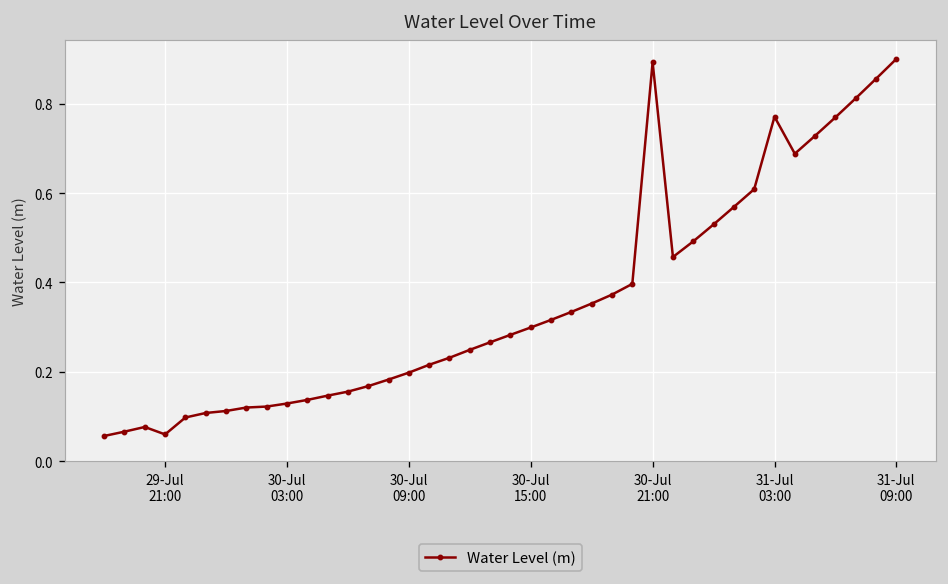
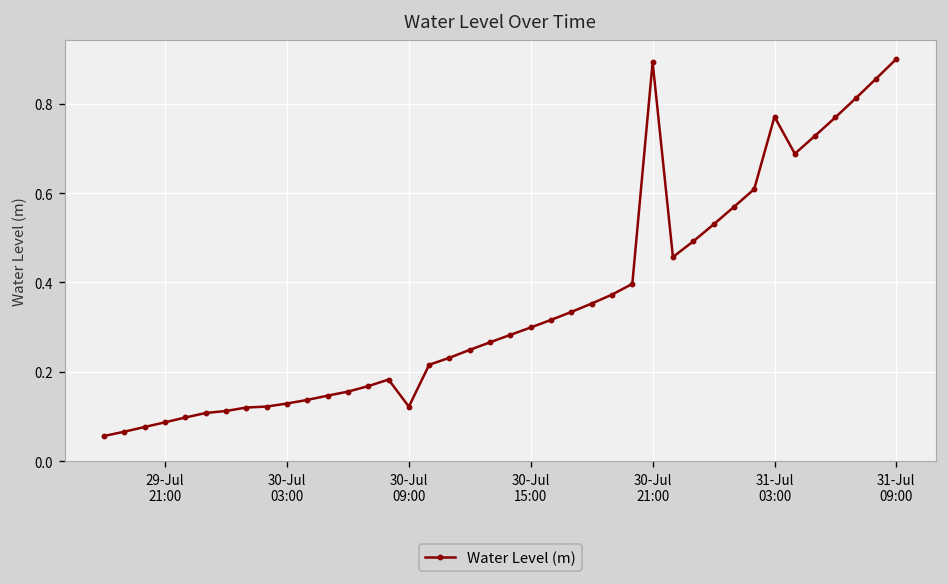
  {
-   "29-Jul 21:00": 0.06,
+   "29-Jul 21:00": 0.09,
    "30-Jul 03:00": 0.13,
-   "30-Jul 09:00": 0.20,
+   "30-Jul 09:00": 0.12,
    "30-Jul 15:00": 0.30,
    "30-Jul 21:00": 0.89,
    "31-Jul 03:00": 0.77,
    "31-Jul 09:00": 0.90
  }
